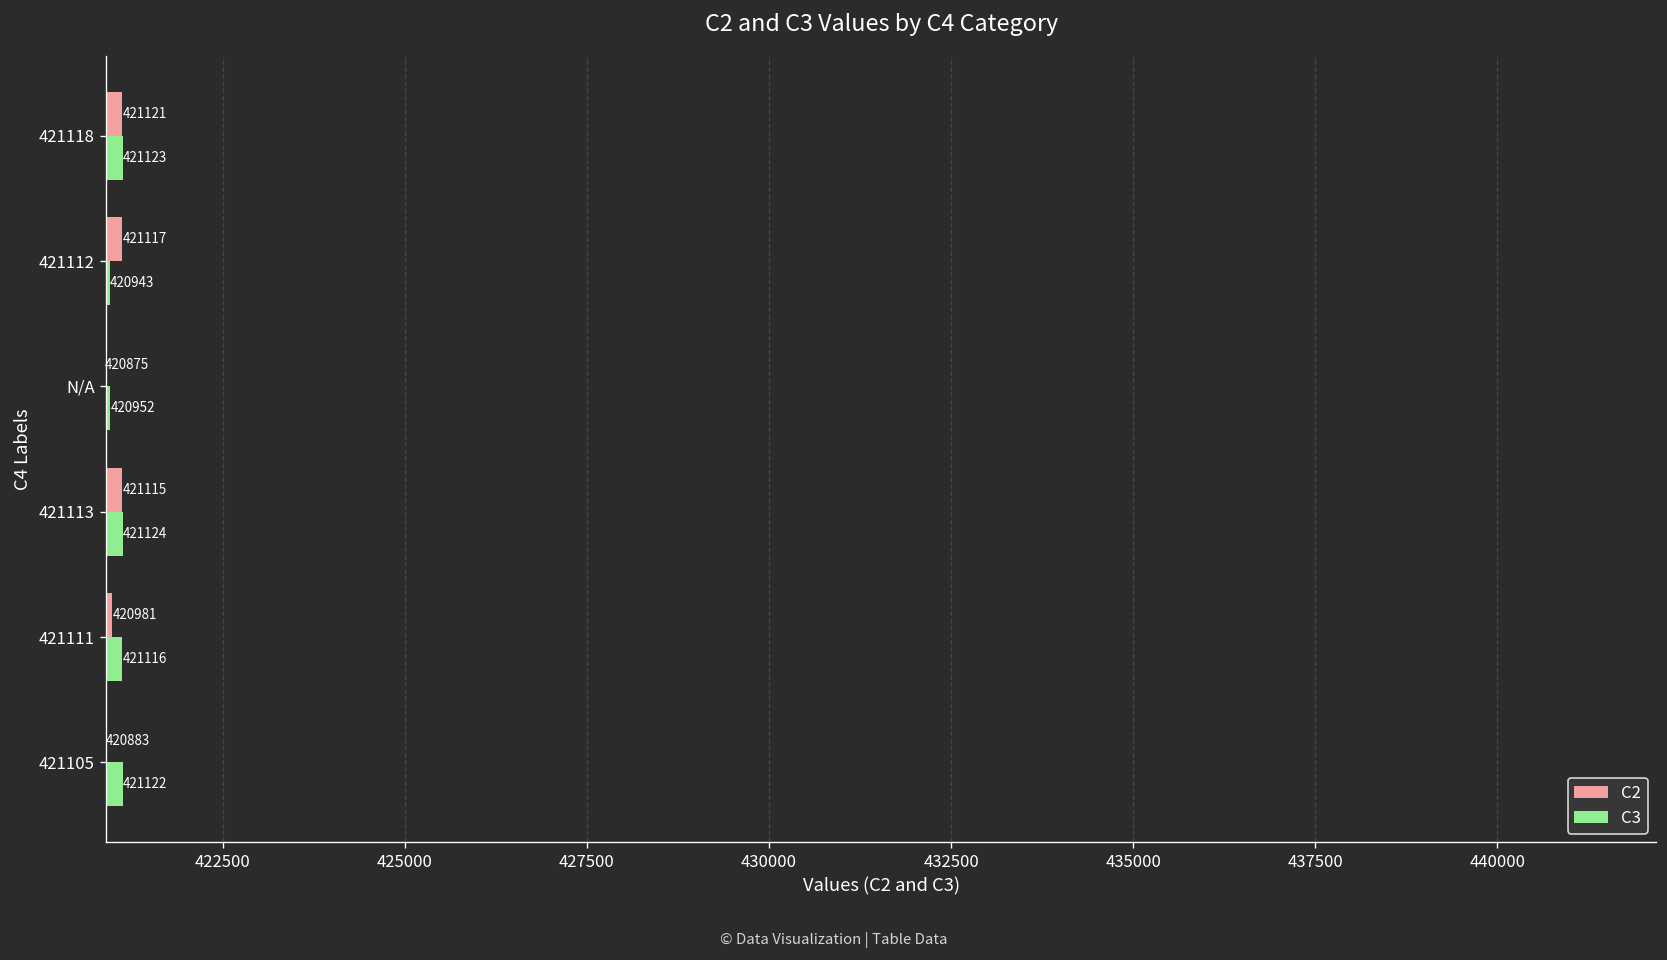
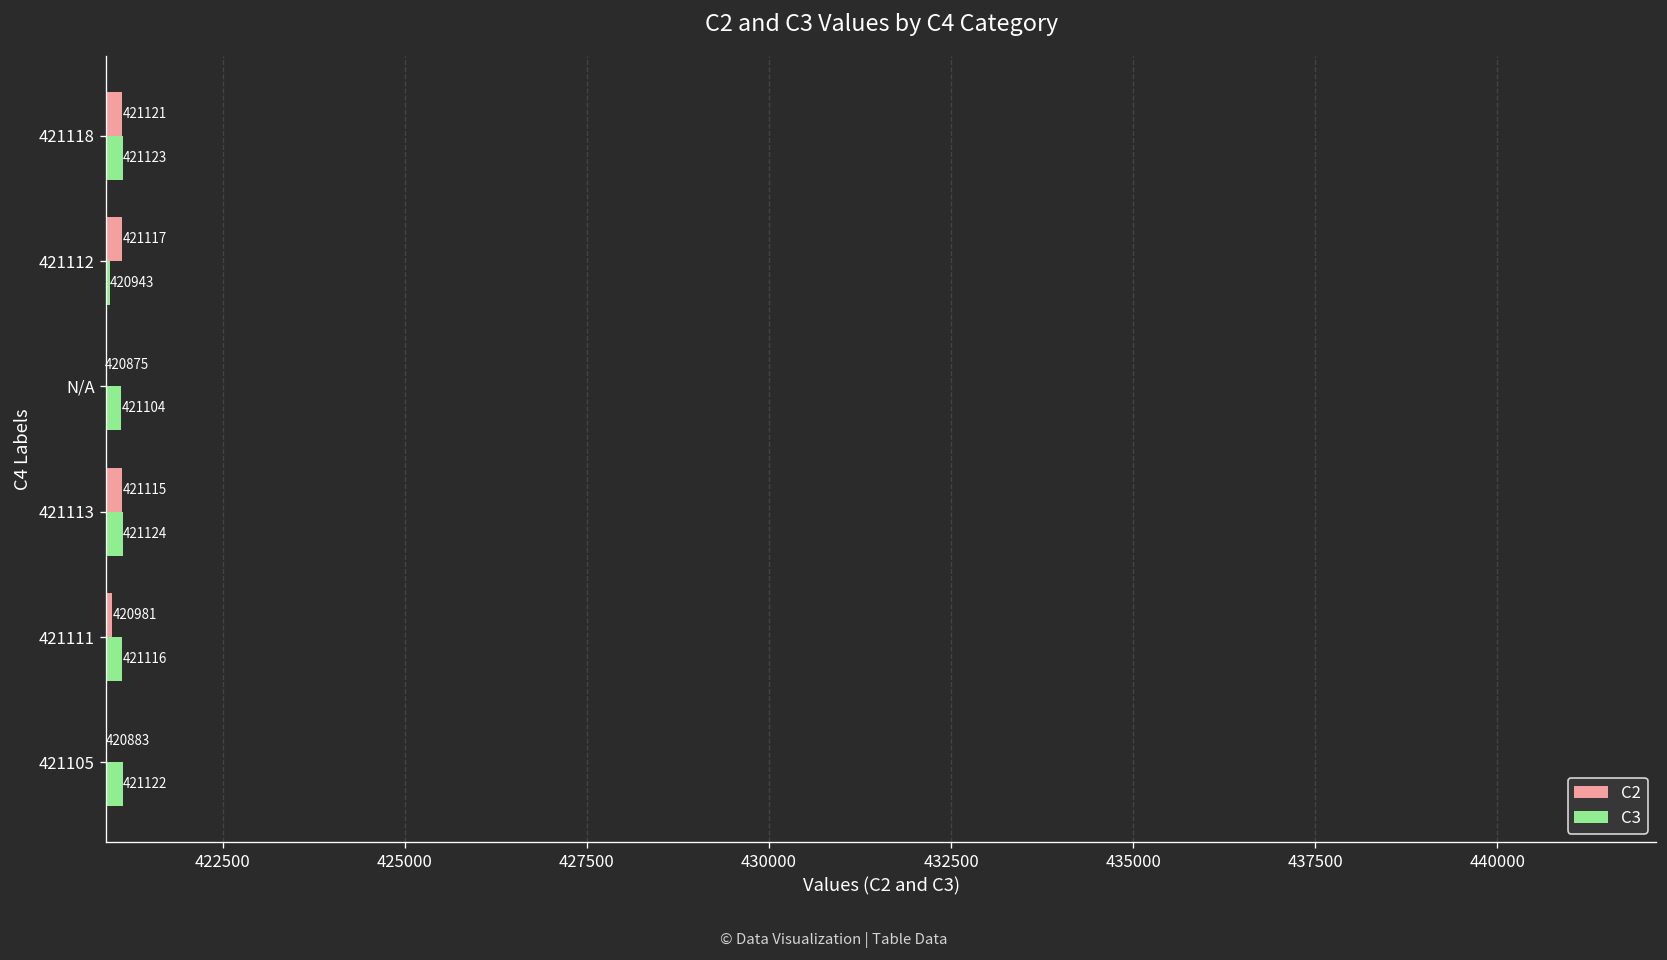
  {
    "C2": {
      "421118": 421121,
      "421112": 421117,
      "N/A": 420875,
      "421113": 421115,
      "421111": 420981,
      "421105": 420883
    },
    "C3": {
      "421118": 421123,
      "421112": 420943,
-     "N/A": 420952,
+     "N/A": 421104,
      "421113": 421124,
      "421111": 421116,
      "421105": 421122
    }
  }
